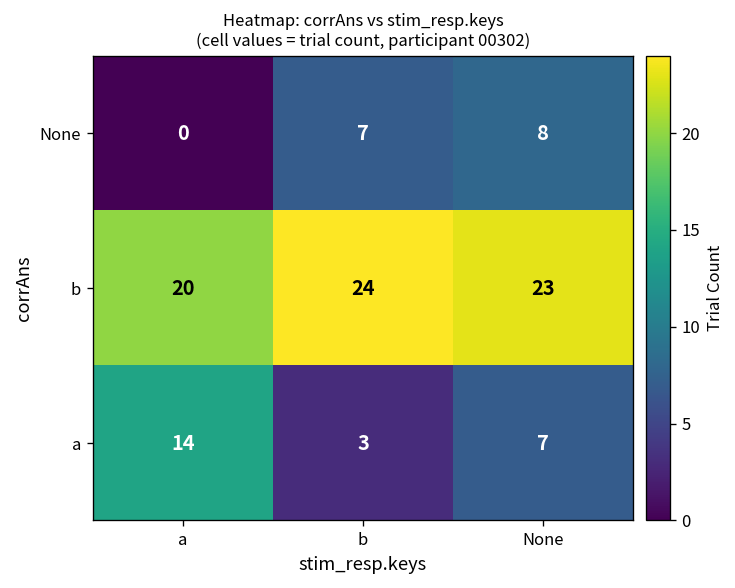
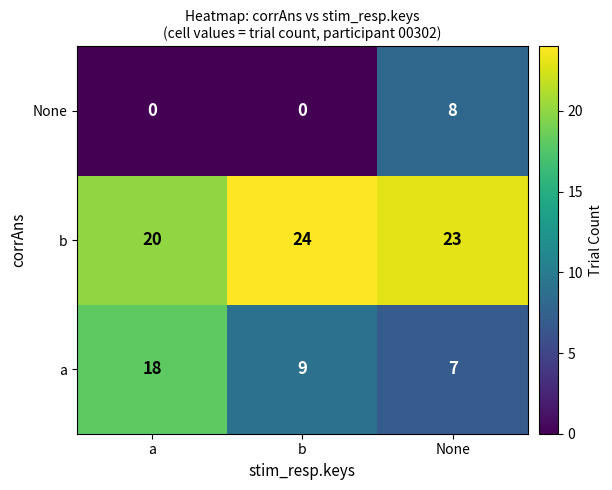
  {
    "None": {
      "a": 0,
-     "b": 7,
+     "b": 0,
      "None": 8
    },
    "b": {
      "a": 20,
      "b": 24,
      "None": 23
    },
    "a": {
-     "a": 14,
-     "b": 3,
+     "a": 18,
+     "b": 9,
      "None": 7
    }
  }
